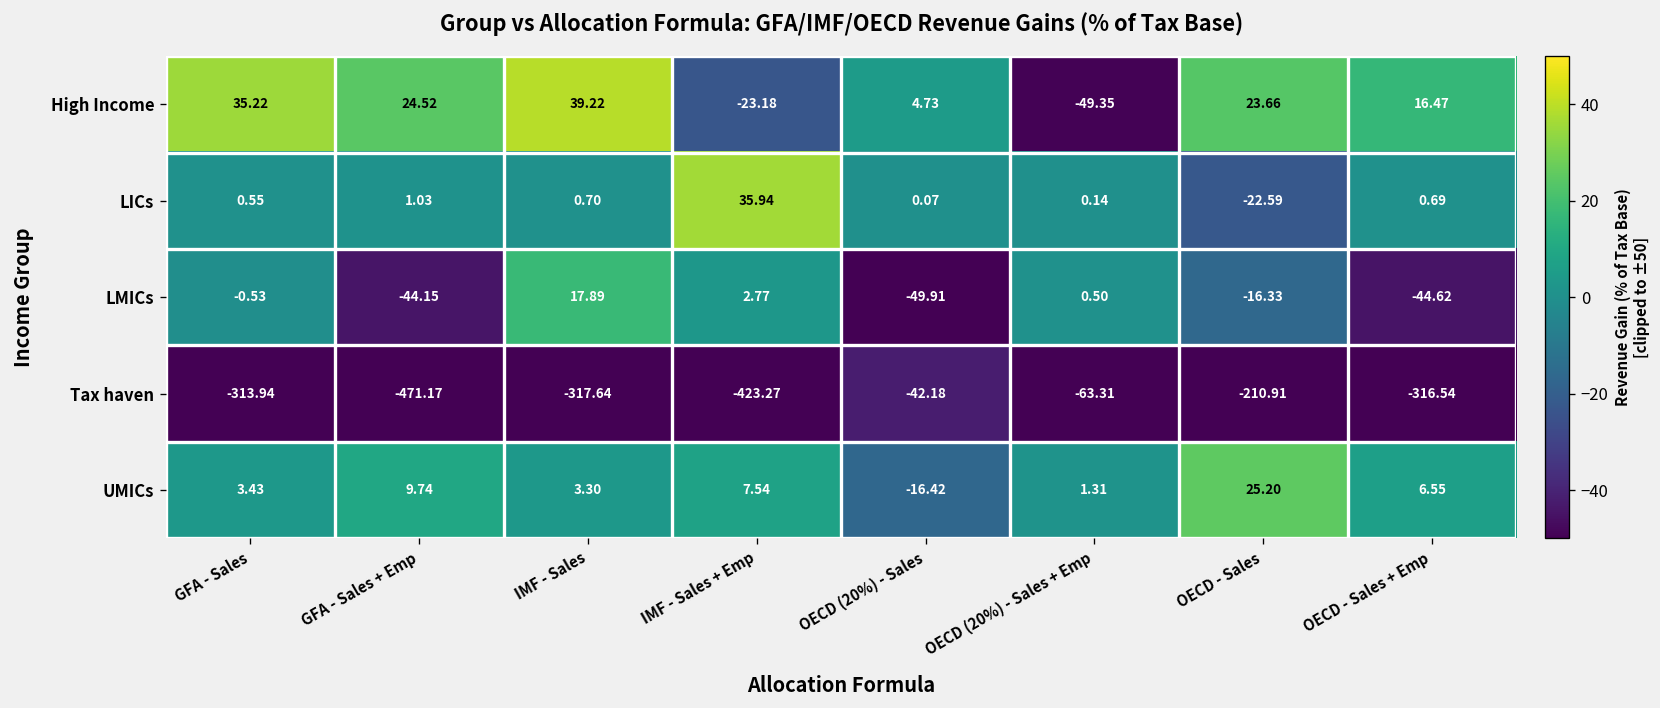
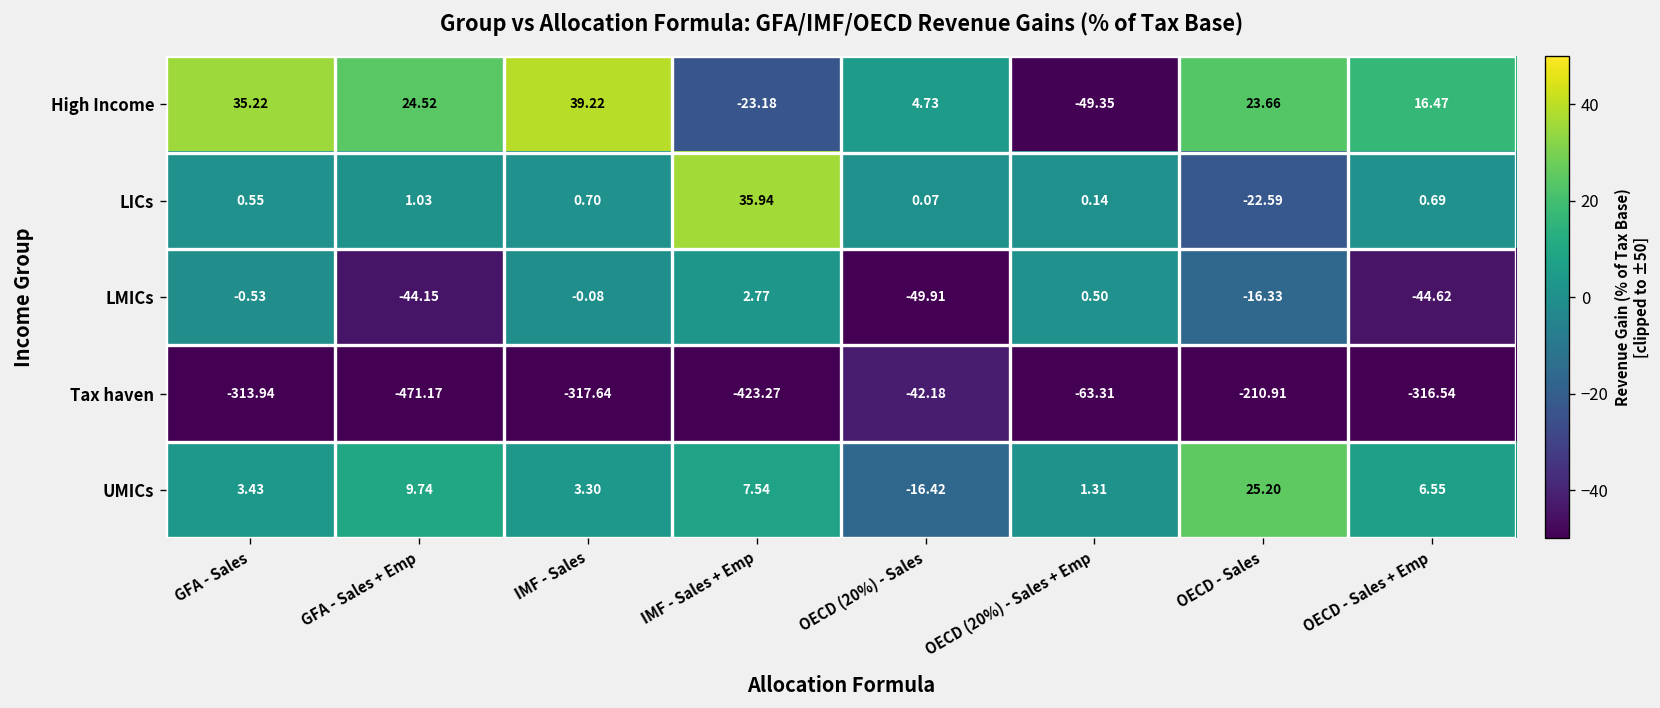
  {
    "High Income": {
      "GFA - Sales": 35.22,
      "GFA - Sales + Emp": 24.52,
      "IMF - Sales": 39.22,
      "IMF - Sales + Emp": -23.18,
      "OECD (20%) - Sales": 4.73,
      "OECD (20%) - Sales + Emp": -49.35,
      "OECD - Sales": 23.66,
      "OECD - Sales + Emp": 16.47
    },
    "LICs": {
      "GFA - Sales": 0.55,
      "GFA - Sales + Emp": 1.03,
      "IMF - Sales": 0.70,
      "IMF - Sales + Emp": 35.94,
      "OECD (20%) - Sales": 0.07,
      "OECD (20%) - Sales + Emp": 0.14,
      "OECD - Sales": -22.59,
      "OECD - Sales + Emp": 0.69
    },
    "LMICs": {
      "GFA - Sales": -0.53,
      "GFA - Sales + Emp": -44.15,
-     "IMF - Sales": 17.89,
+     "IMF - Sales": -0.08,
      "IMF - Sales + Emp": 2.77,
      "OECD (20%) - Sales": -49.91,
      "OECD (20%) - Sales + Emp": 0.50,
      "OECD - Sales": -16.33,
      "OECD - Sales + Emp": -44.62
    },
    "Tax haven": {
      "GFA - Sales": -313.94,
      "GFA - Sales + Emp": -471.17,
      "IMF - Sales": -317.64,
      "IMF - Sales + Emp": -423.27,
      "OECD (20%) - Sales": -42.18,
      "OECD (20%) - Sales + Emp": -63.31,
      "OECD - Sales": -210.91,
      "OECD - Sales + Emp": -316.54
    },
    "UMICs": {
      "GFA - Sales": 3.43,
      "GFA - Sales + Emp": 9.74,
      "IMF - Sales": 3.30,
      "IMF - Sales + Emp": 7.54,
      "OECD (20%) - Sales": -16.42,
      "OECD (20%) - Sales + Emp": 1.31,
      "OECD - Sales": 25.20,
      "OECD - Sales + Emp": 6.55
    }
  }
